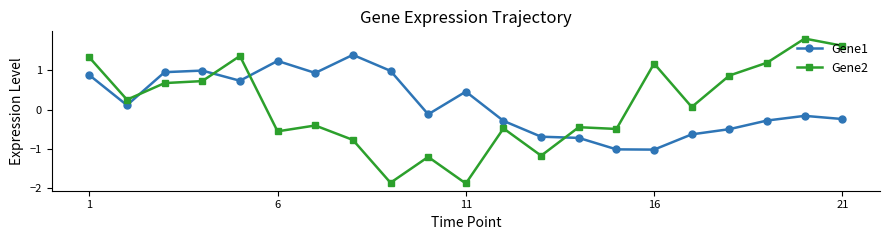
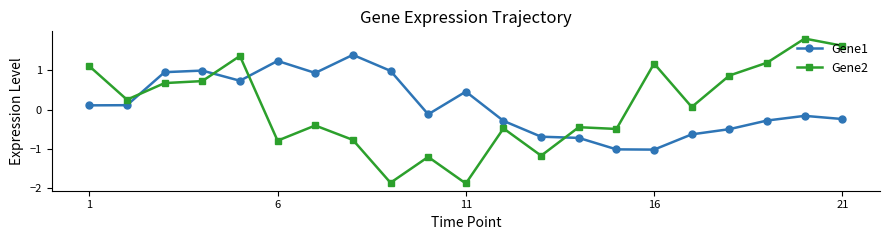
  {
    "Gene1": {
-     "1": 0.9,
+     "1": 0.1,
      "6": 1.2,
      "11": 0.5,
      "16": -1.0,
      "21": -0.2
    },
    "Gene2": {
-     "1": 1.3,
-     "6": -0.6,
+     "1": 1.1,
+     "6": -0.8,
      "11": -1.9,
      "16": 1.2,
      "21": 1.6
    }
  }
